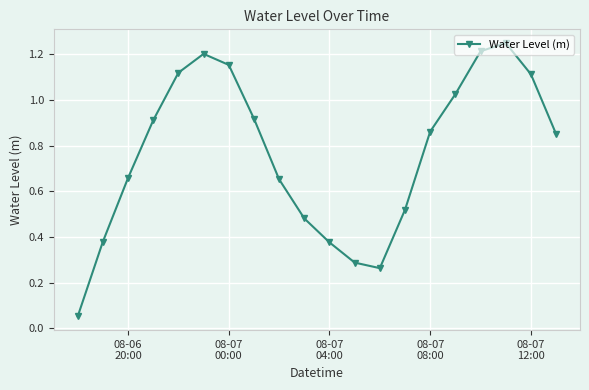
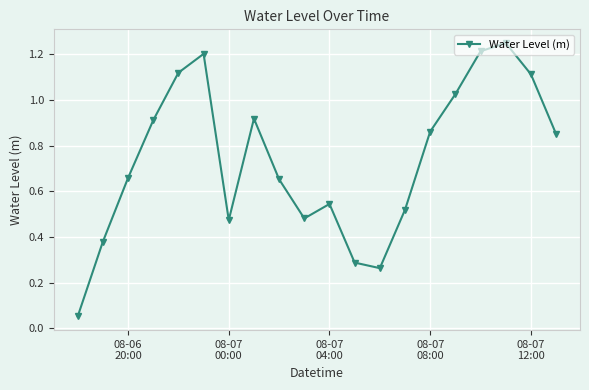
  {
    "08-06 20:00": 0.66,
-   "08-07 00:00": 1.15,
-   "08-07 04:00": 0.38,
+   "08-07 00:00": 0.47,
+   "08-07 04:00": 0.54,
    "08-07 08:00": 0.86,
    "08-07 12:00": 1.11
  }
